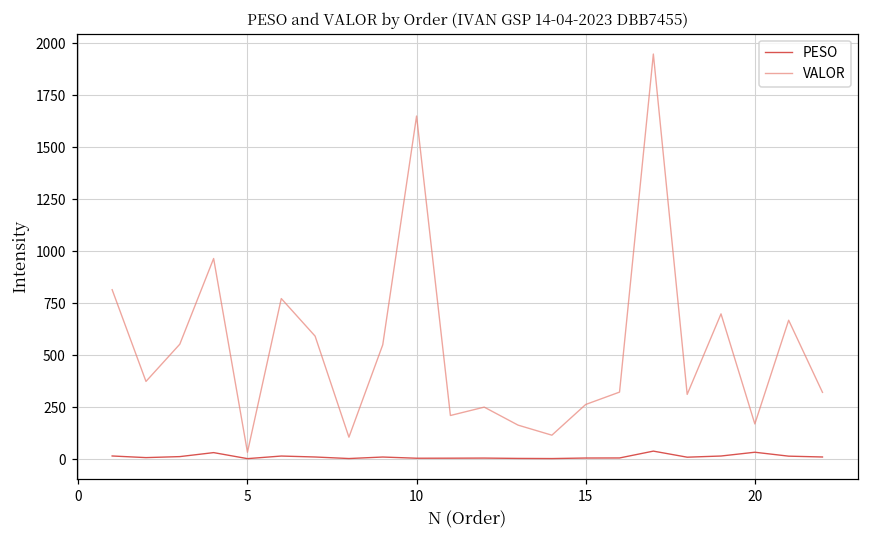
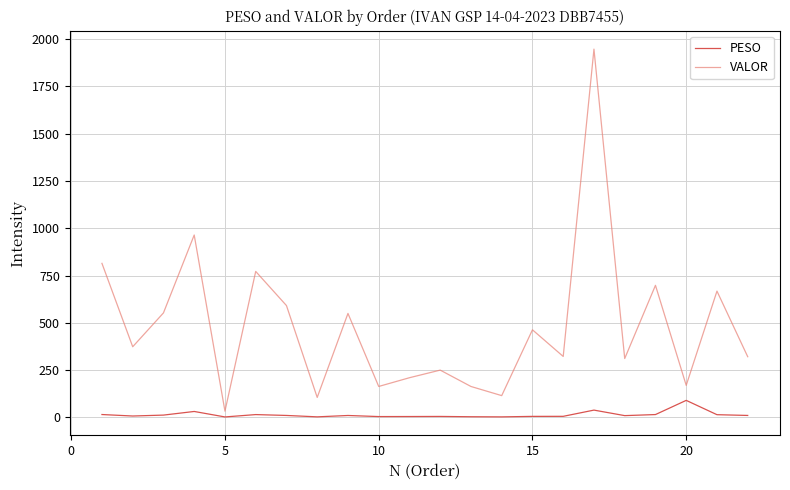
  {
    "PESO": {
      "5": 0,
      "10": 0,
      "15": 10,
-     "20": 30
+     "20": 90
    },
    "VALOR": {
      "5": 30,
-     "10": 1650,
-     "15": 260,
+     "10": 160,
+     "15": 460,
      "20": 170
    }
  }
